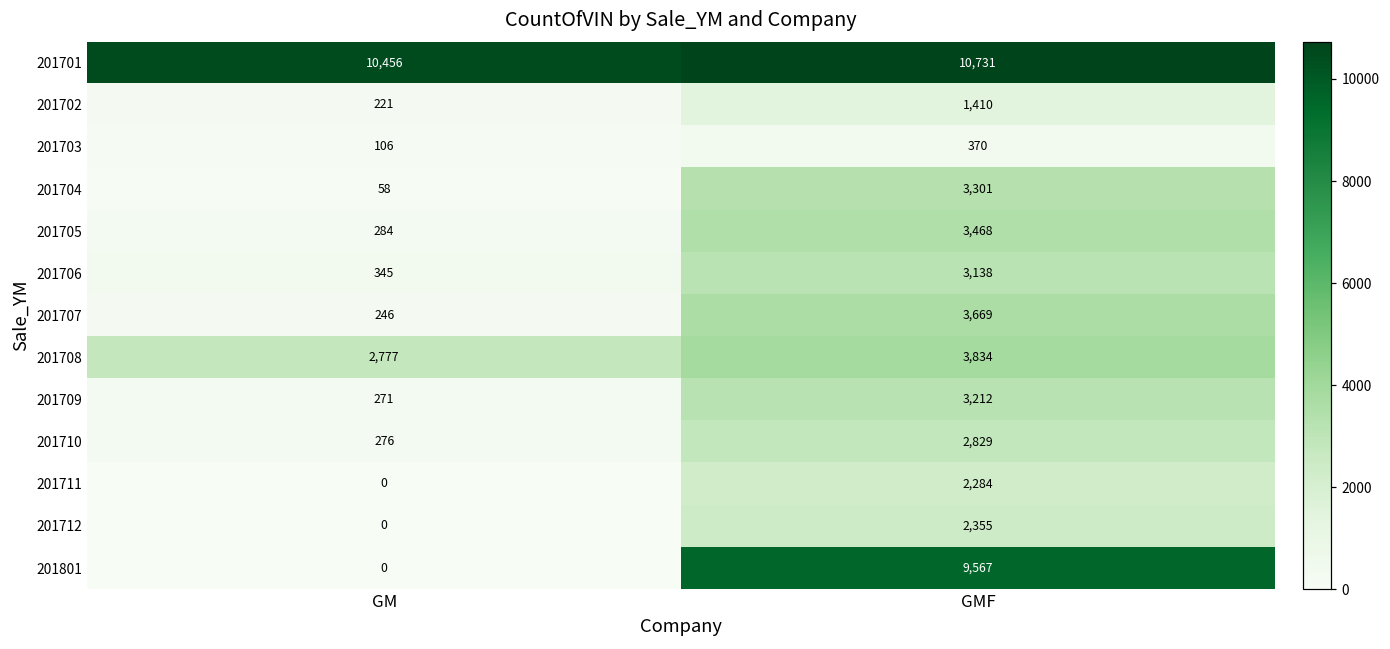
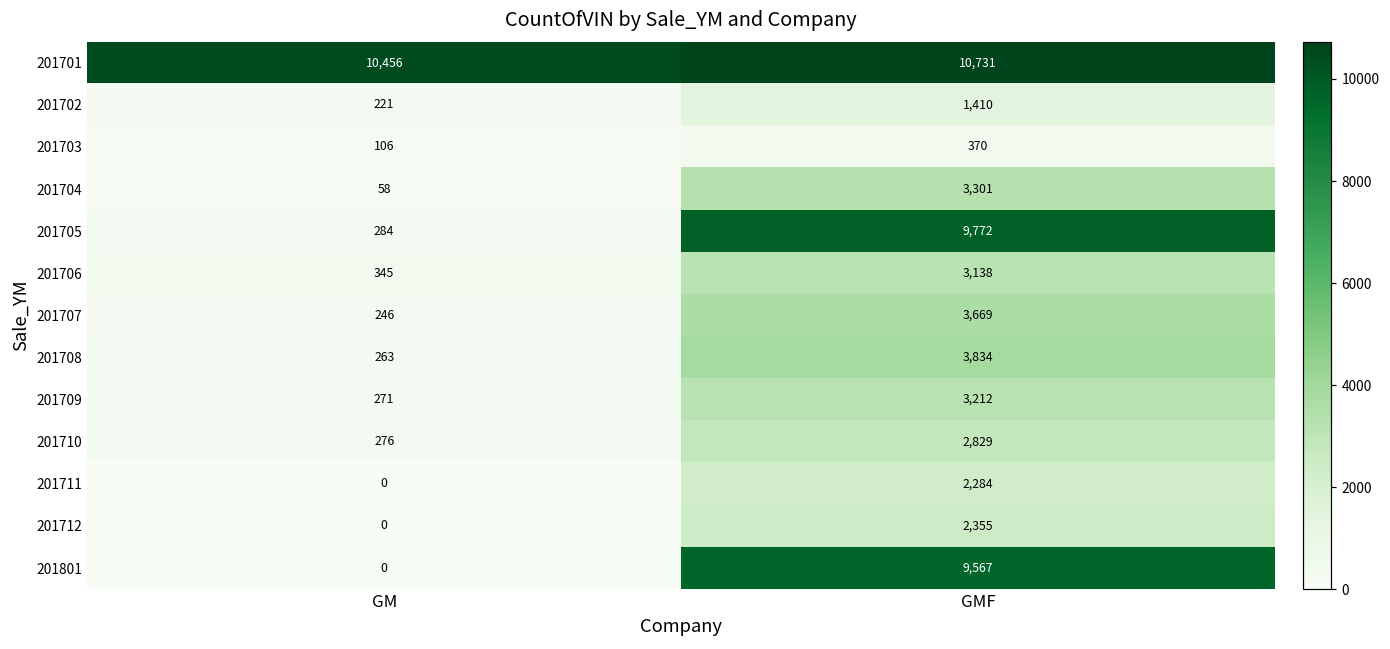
  {
    "201701": {
      "GM": "10,456",
      "GMF": "10,731"
    },
    "201702": {
      "GM": "221",
      "GMF": "1,410"
    },
    "201703": {
      "GM": "106",
      "GMF": "370"
    },
    "201704": {
      "GM": "58",
      "GMF": "3,301"
    },
    "201705": {
      "GM": "284",
-     "GMF": "3,468"
+     "GMF": "9,772"
    },
    "201706": {
      "GM": "345",
      "GMF": "3,138"
    },
    "201707": {
      "GM": "246",
      "GMF": "3,669"
    },
    "201708": {
-     "GM": "2,777",
+     "GM": "263",
      "GMF": "3,834"
    },
    "201709": {
      "GM": "271",
      "GMF": "3,212"
    },
    "201710": {
      "GM": "276",
      "GMF": "2,829"
    },
    "201711": {
      "GM": "0",
      "GMF": "2,284"
    },
    "201712": {
      "GM": "0",
      "GMF": "2,355"
    },
    "201801": {
      "GM": "0",
      "GMF": "9,567"
    }
  }
